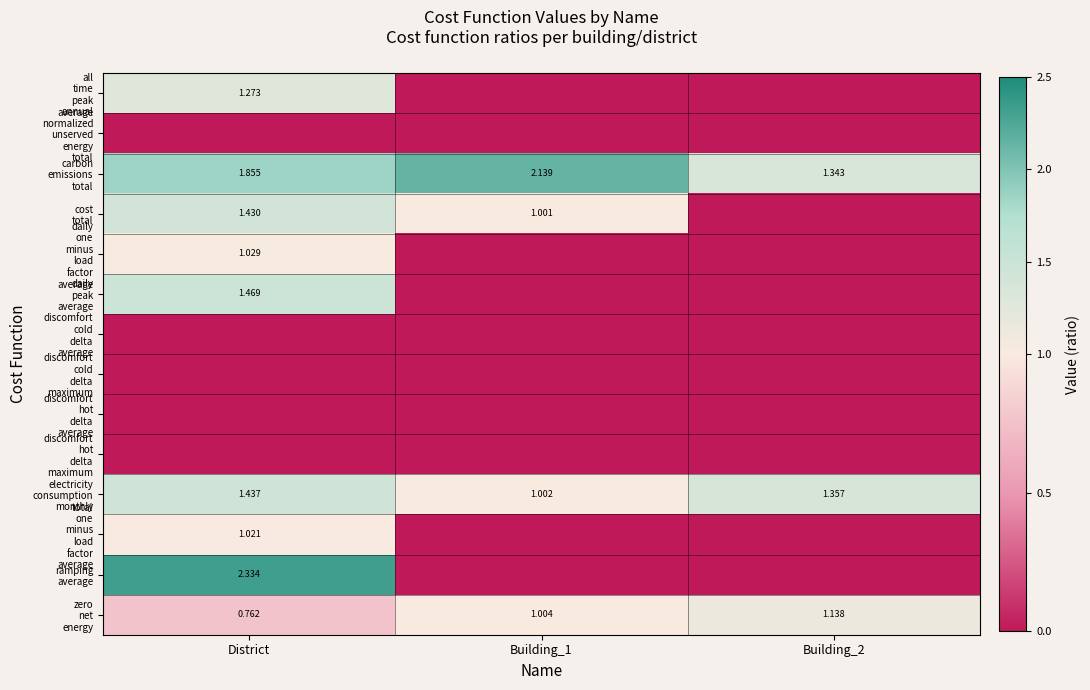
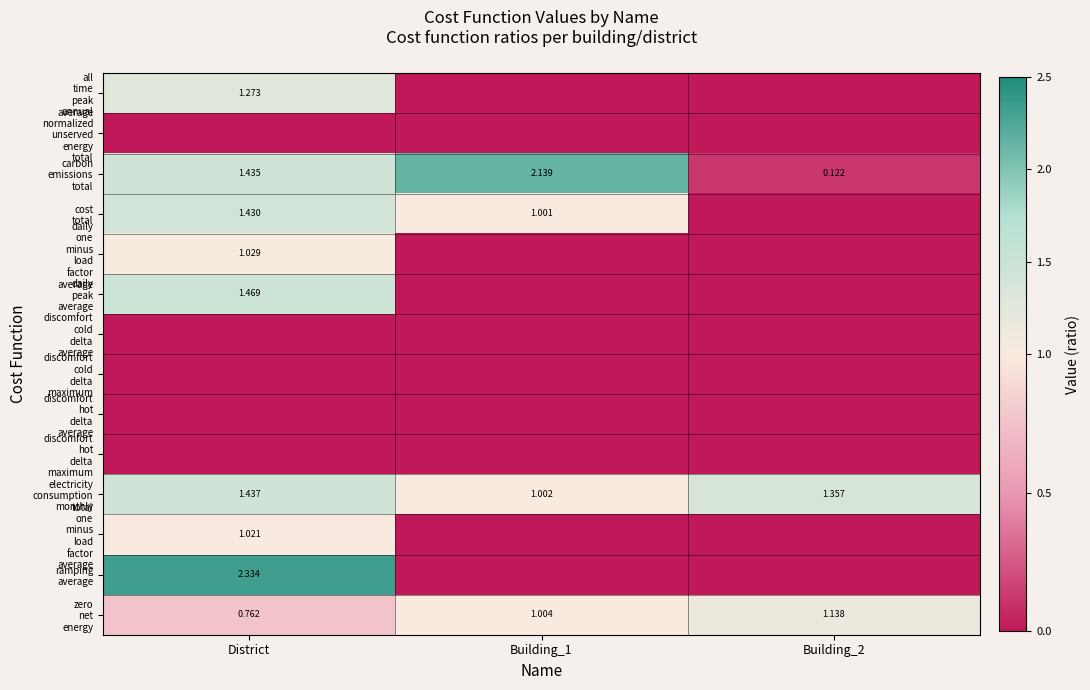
  {
    "carbon emissions total": {
-     "District": 1.855,
+     "District": 1.435,
      "Building_1": 2.139,
-     "Building_2": 1.343
+     "Building_2": 0.122
    },
    "zero net energy": {
      "District": 0.762,
      "Building_1": 1.004,
      "Building_2": 1.138
    }
  }
